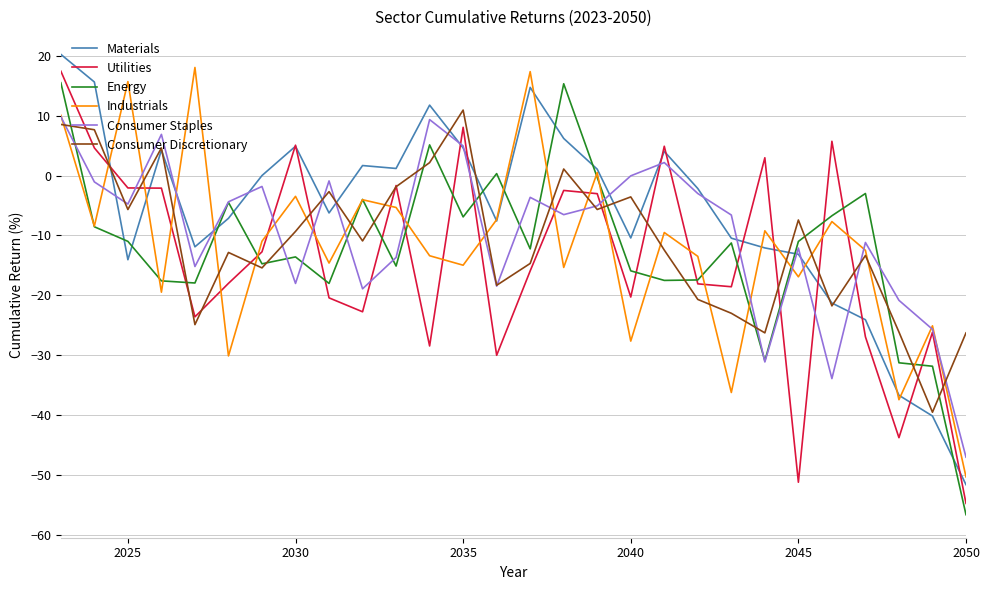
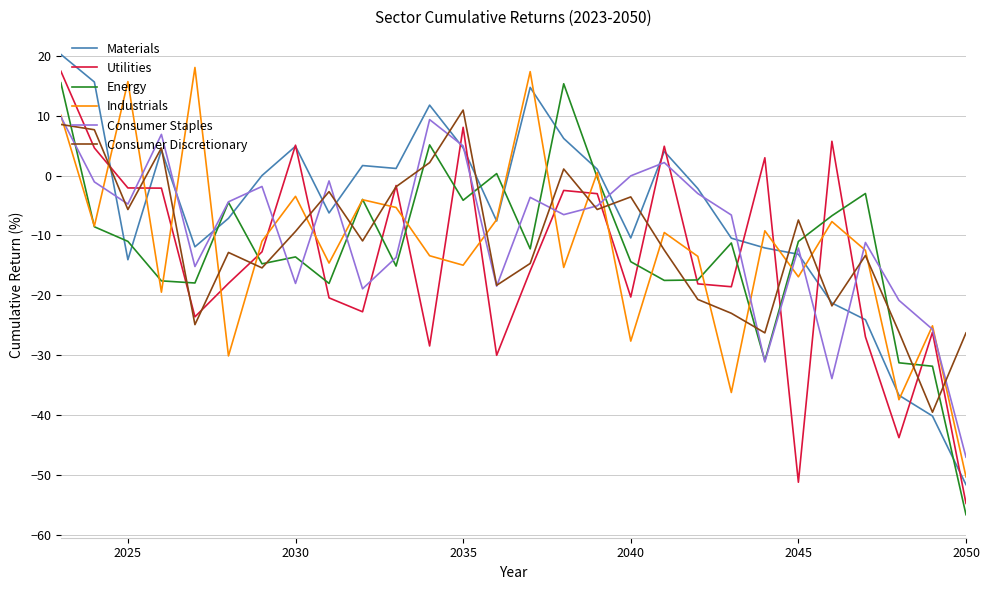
  {
    "Materials": {
      "2025": -14,
      "2040": -10,
      "2045": -13,
      "2050": -52
    },
    "Utilities": {
      "2025": -2,
      "2035": 8,
      "2040": -20,
      "2045": -51,
      "2050": -55
    },
    "Energy": {
      "2025": -11,
      "2030": -14,
-     "2035": -7,
-     "2040": -16,
+     "2035": -4,
+     "2040": -14,
      "2045": -11,
      "2050": -57
    },
    "Industrials": {
      "2025": 16,
      "2030": -3,
      "2035": -15,
      "2040": -28,
      "2045": -17,
      "2050": -50
    },
    "Consumer Staples": {
      "2025": -5,
      "2030": -18,
      "2040": 0,
      "2045": -12,
      "2050": -47
    },
    "Consumer Discretionary": {
      "2025": -6,
      "2030": -9,
      "2035": 11,
      "2040": -4,
      "2045": -7,
      "2050": -26
    }
  }
